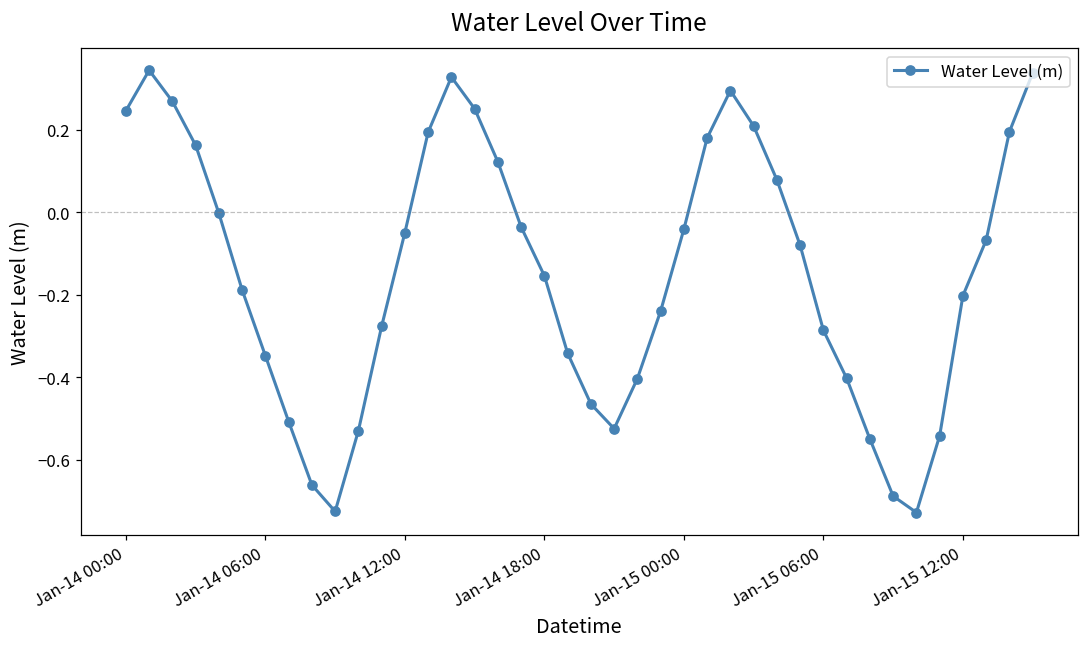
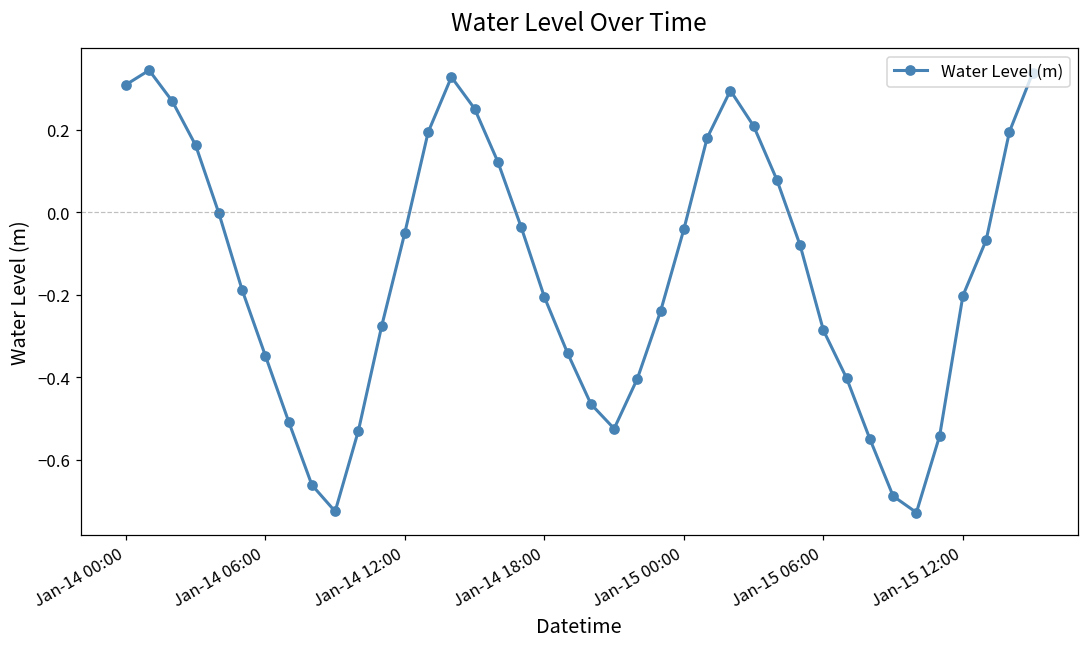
  {
-   "Jan-14 00:00": 0.25,
+   "Jan-14 00:00": 0.31,
    "Jan-14 06:00": -0.35,
    "Jan-14 12:00": -0.05,
-   "Jan-14 18:00": -0.15,
+   "Jan-14 18:00": -0.21,
    "Jan-15 00:00": -0.04,
    "Jan-15 06:00": -0.29,
    "Jan-15 12:00": -0.20
  }
